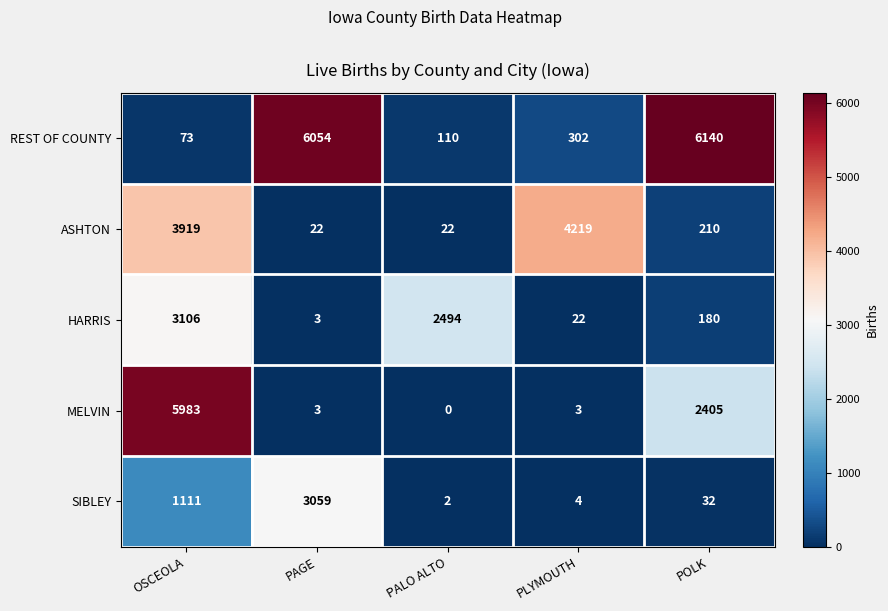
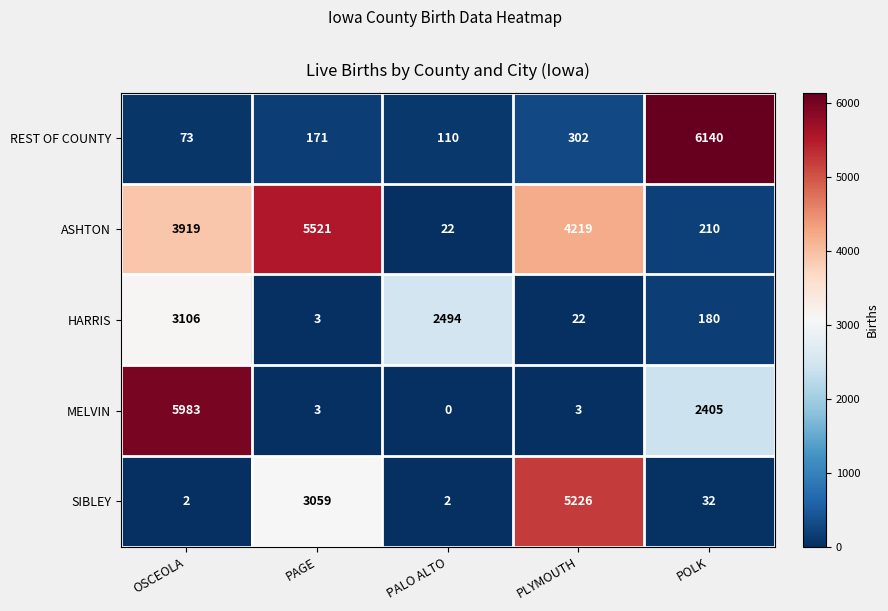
  {
    "REST OF COUNTY": {
      "OSCEOLA": 73,
-     "PAGE": 6054,
+     "PAGE": 171,
      "PALO ALTO": 110,
      "PLYMOUTH": 302,
      "POLK": 6140
    },
    "ASHTON": {
      "OSCEOLA": 3919,
-     "PAGE": 22,
+     "PAGE": 5521,
      "PALO ALTO": 22,
      "PLYMOUTH": 4219,
      "POLK": 210
    },
    "HARRIS": {
      "OSCEOLA": 3106,
      "PAGE": 3,
      "PALO ALTO": 2494,
      "PLYMOUTH": 22,
      "POLK": 180
    },
    "MELVIN": {
      "OSCEOLA": 5983,
      "PAGE": 3,
      "PALO ALTO": 0,
      "PLYMOUTH": 3,
      "POLK": 2405
    },
    "SIBLEY": {
-     "OSCEOLA": 1111,
+     "OSCEOLA": 2,
      "PAGE": 3059,
      "PALO ALTO": 2,
-     "PLYMOUTH": 4,
+     "PLYMOUTH": 5226,
      "POLK": 32
    }
  }
